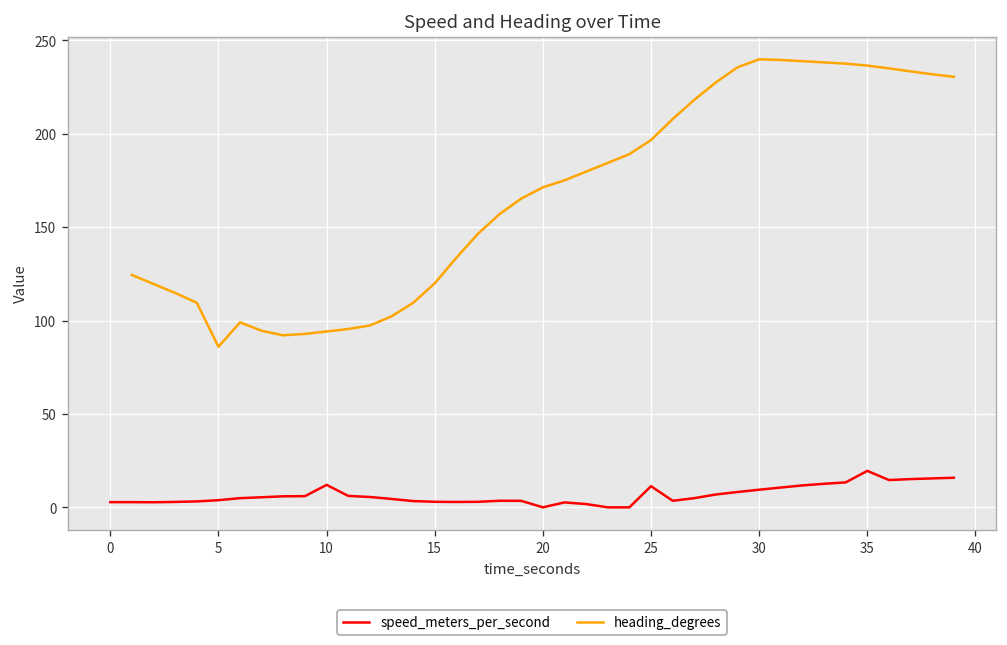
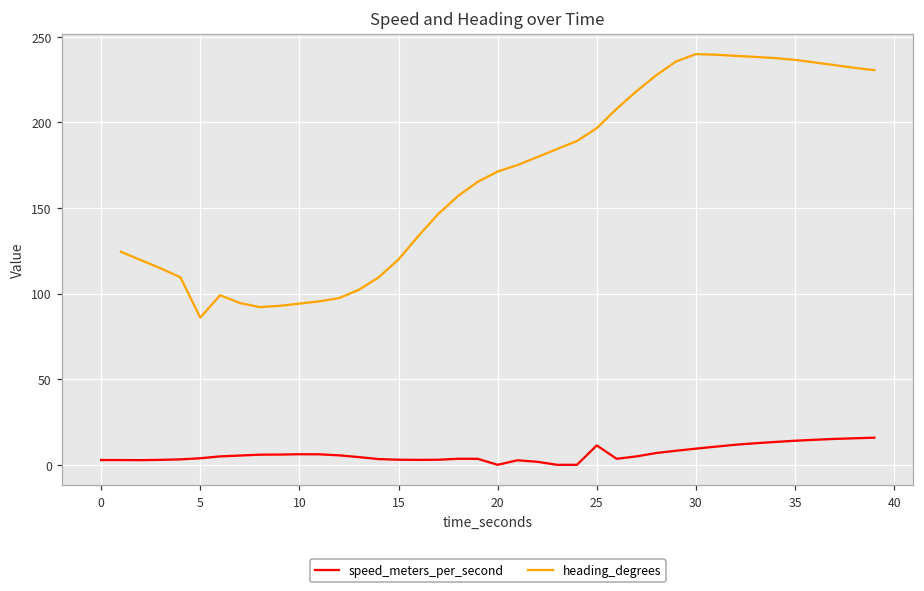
  {
    "speed_meters_per_second": {
      "0": 3,
      "5": 4,
-     "10": 12,
+     "10": 6,
      "15": 3,
      "20": 0,
      "25": 11,
      "30": 9,
-     "35": 20
+     "35": 14
    },
    "heading_degrees": {
      "5": 86,
      "10": 94,
      "15": 120,
      "20": 171,
      "25": 197,
      "30": 240,
      "35": 236
    }
  }
